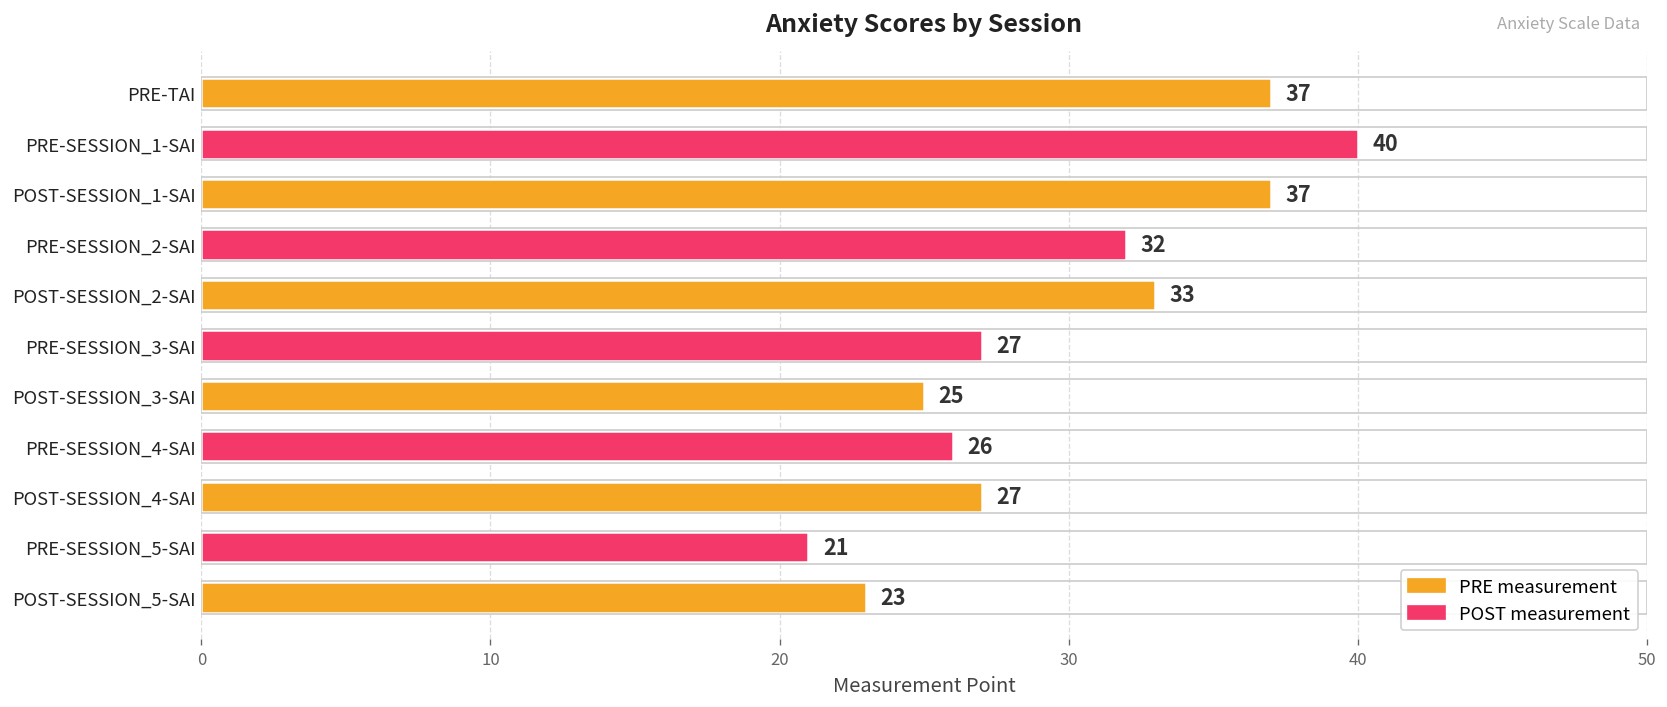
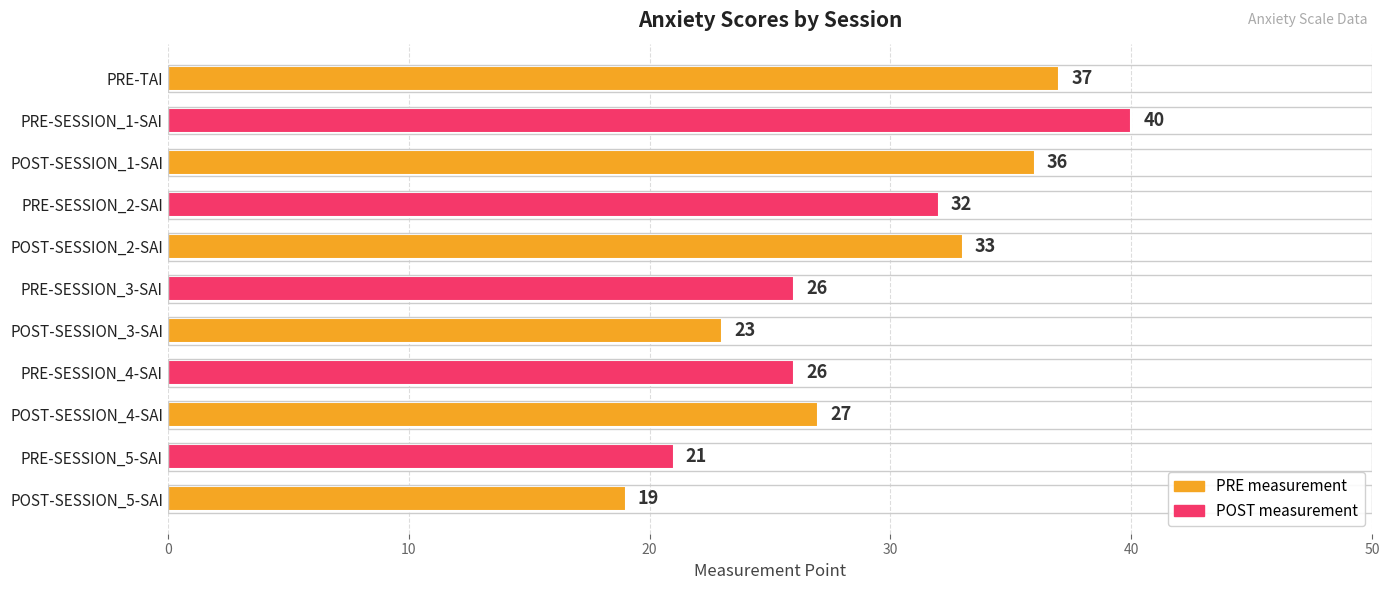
  {
    "PRE-TAI": 37,
    "PRE-SESSION_1-SAI": 40,
-   "POST-SESSION_1-SAI": 37,
+   "POST-SESSION_1-SAI": 36,
    "PRE-SESSION_2-SAI": 32,
    "POST-SESSION_2-SAI": 33,
-   "PRE-SESSION_3-SAI": 27,
-   "POST-SESSION_3-SAI": 25,
+   "PRE-SESSION_3-SAI": 26,
+   "POST-SESSION_3-SAI": 23,
    "PRE-SESSION_4-SAI": 26,
    "POST-SESSION_4-SAI": 27,
    "PRE-SESSION_5-SAI": 21,
-   "POST-SESSION_5-SAI": 23
+   "POST-SESSION_5-SAI": 19
  }
